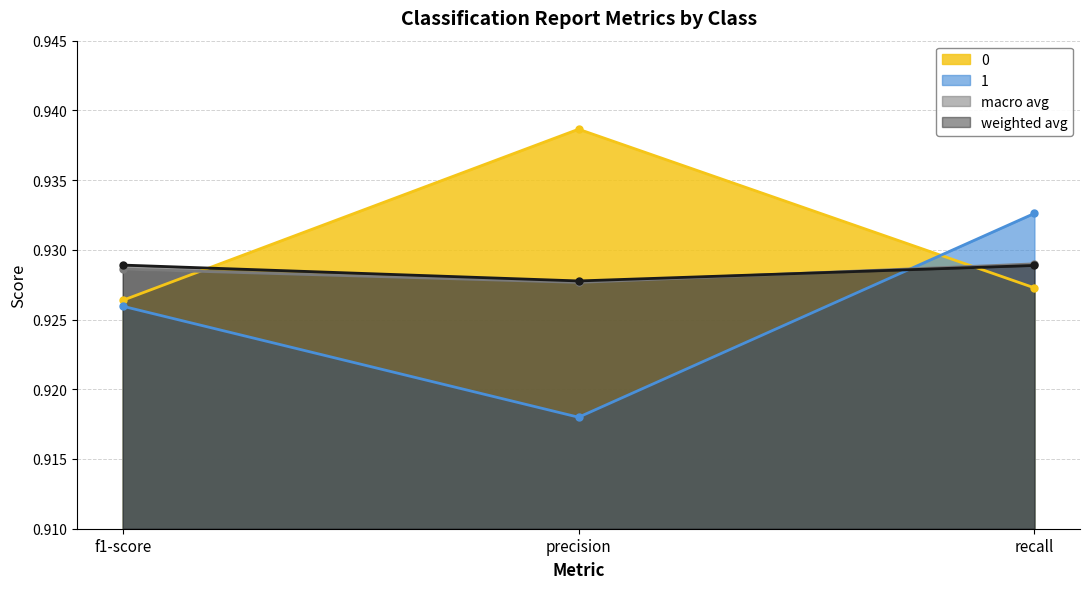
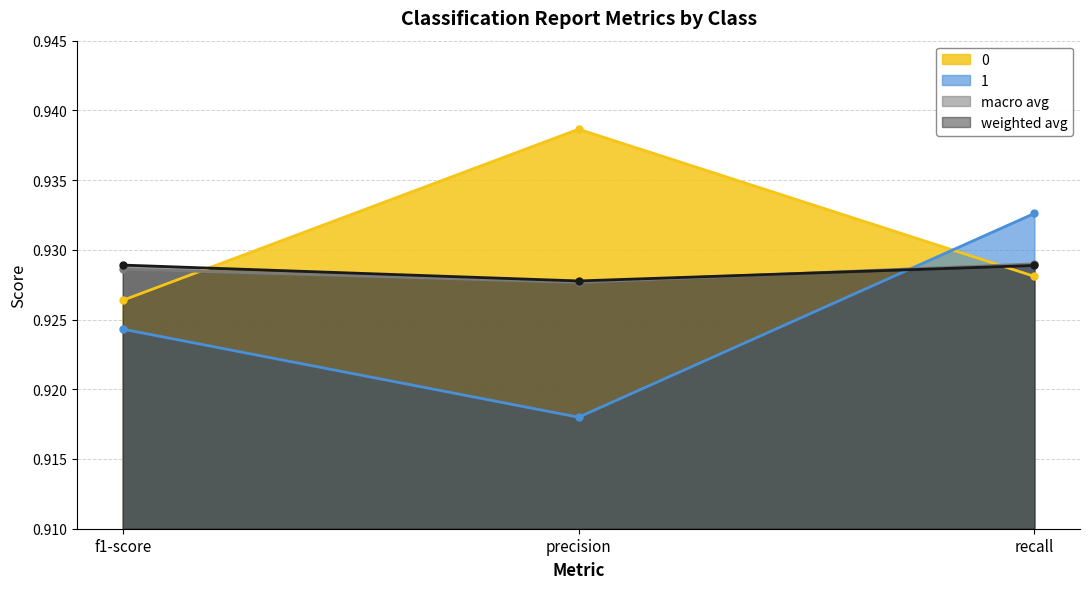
  {
    "0": {
      "f1-score": 0.9264,
      "precision": 0.9387,
-     "recall": 0.9273
+     "recall": 0.9281
    },
    "1": {
-     "f1-score": 0.9260,
+     "f1-score": 0.9243,
      "precision": 0.9180,
      "recall": 0.9326
    },
    "macro avg": {
      "f1-score": 0.9286
    },
    "weighted avg": {
      "f1-score": 0.9289
    }
  }
